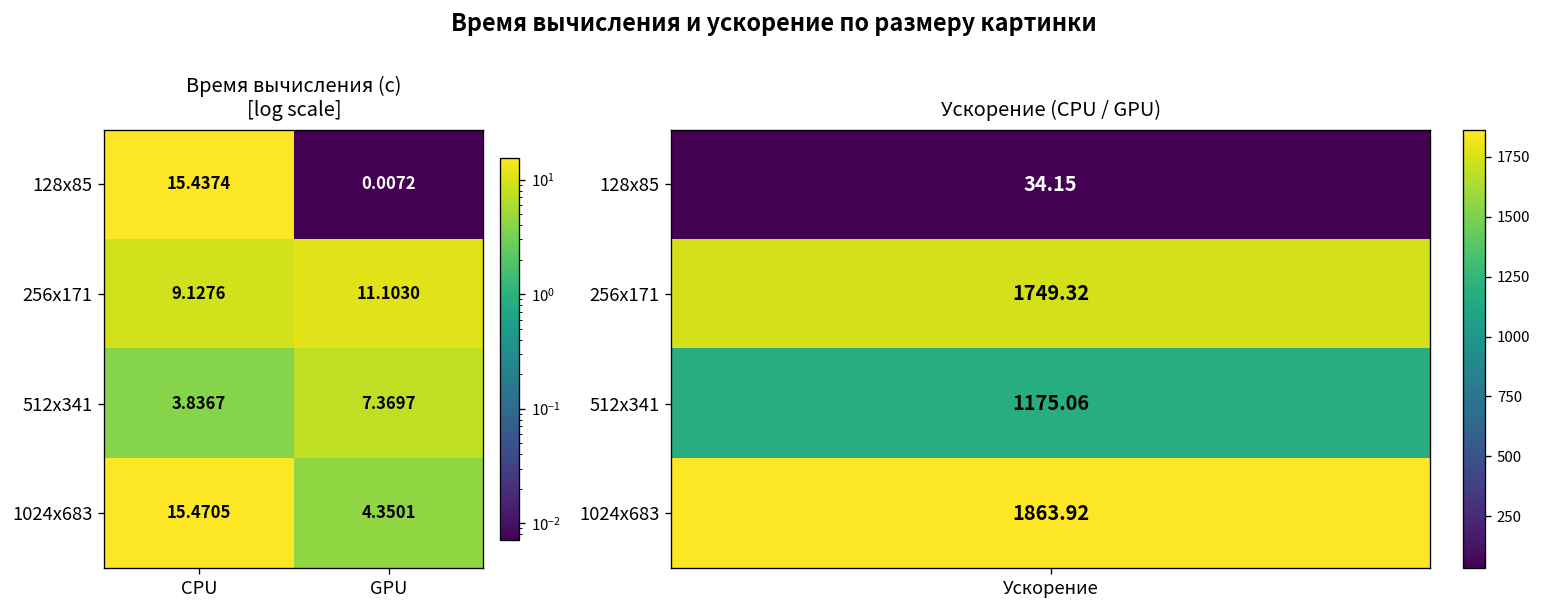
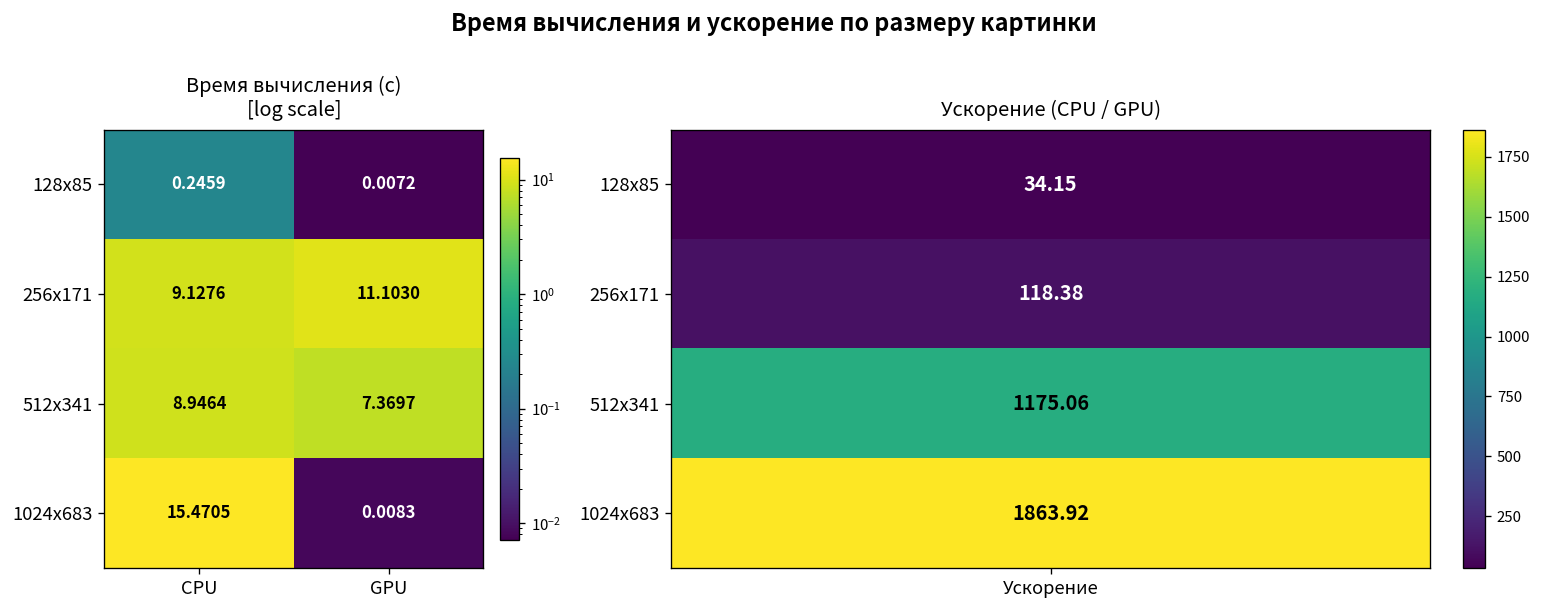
  {
    "Время вычисления (с) [log scale]": {
      "128x85": {
-       "CPU": 15.4374,
+       "CPU": 0.2459,
        "GPU": 0.0072
      },
      "256x171": {
        "CPU": 9.1276,
        "GPU": 11.1030
      },
      "512x341": {
-       "CPU": 3.8367,
+       "CPU": 8.9464,
        "GPU": 7.3697
      },
      "1024x683": {
        "CPU": 15.4705,
-       "GPU": 4.3501
+       "GPU": 0.0083
      }
    },
    "Ускорение (CPU / GPU)": {
      "128x85": {
        "Ускорение": 34.15
      },
      "256x171": {
-       "Ускорение": 1749.32
+       "Ускорение": 118.38
      },
      "512x341": {
        "Ускорение": 1175.06
      },
      "1024x683": {
        "Ускорение": 1863.92
      }
    }
  }
